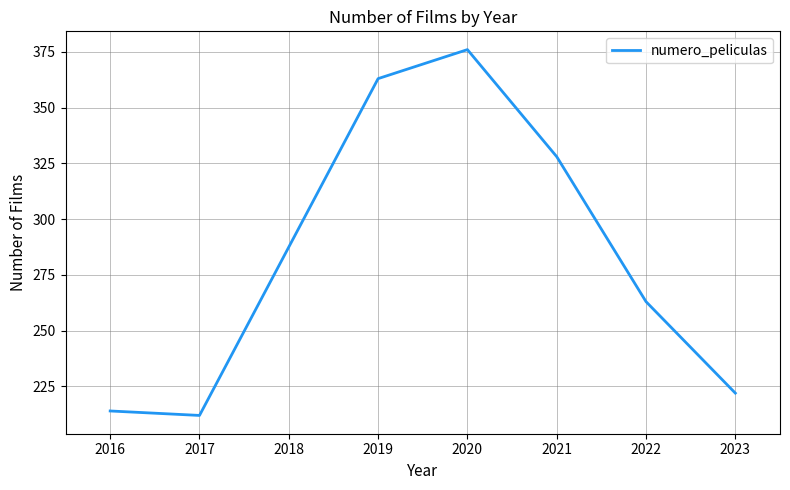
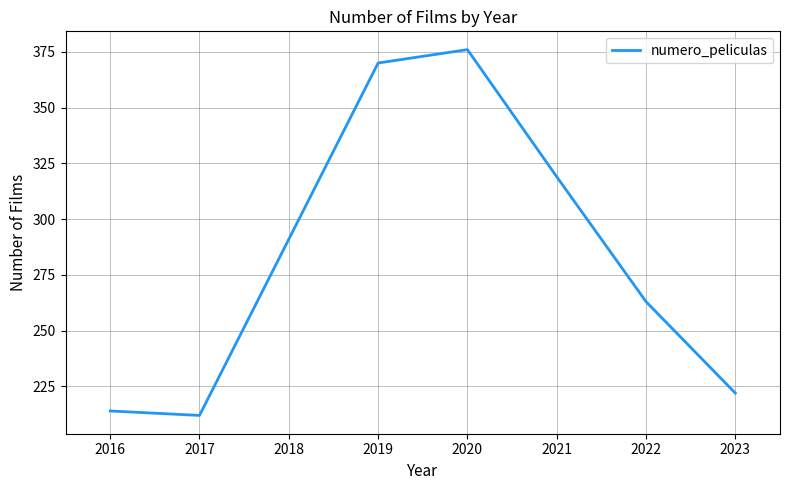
  {
    "2016": 214,
    "2017": 212,
-   "2019": 363,
+   "2019": 370,
    "2020": 376,
-   "2021": 328,
+   "2021": 319,
    "2022": 263,
    "2023": 222
  }
